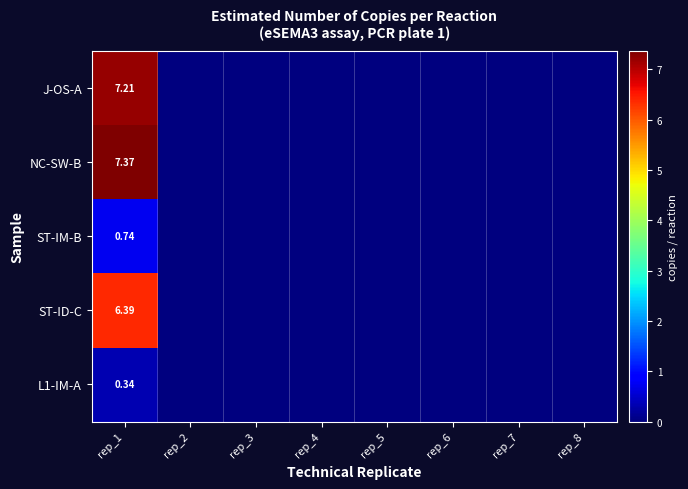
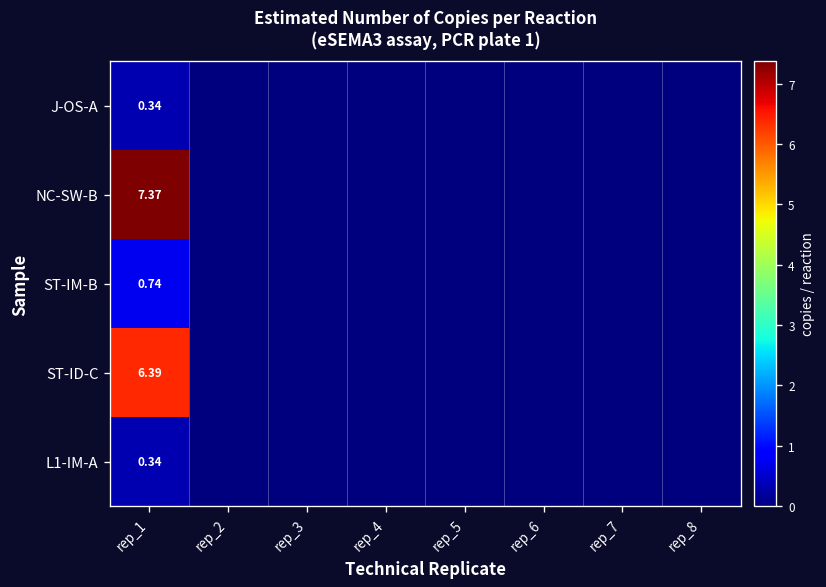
  {
    "J-OS-A": {
-     "rep_1": 7.21
+     "rep_1": 0.34
    },
    "NC-SW-B": {
      "rep_1": 7.37
    },
    "ST-IM-B": {
      "rep_1": 0.74
    },
    "ST-ID-C": {
      "rep_1": 6.39
    },
    "L1-IM-A": {
      "rep_1": 0.34
    }
  }
